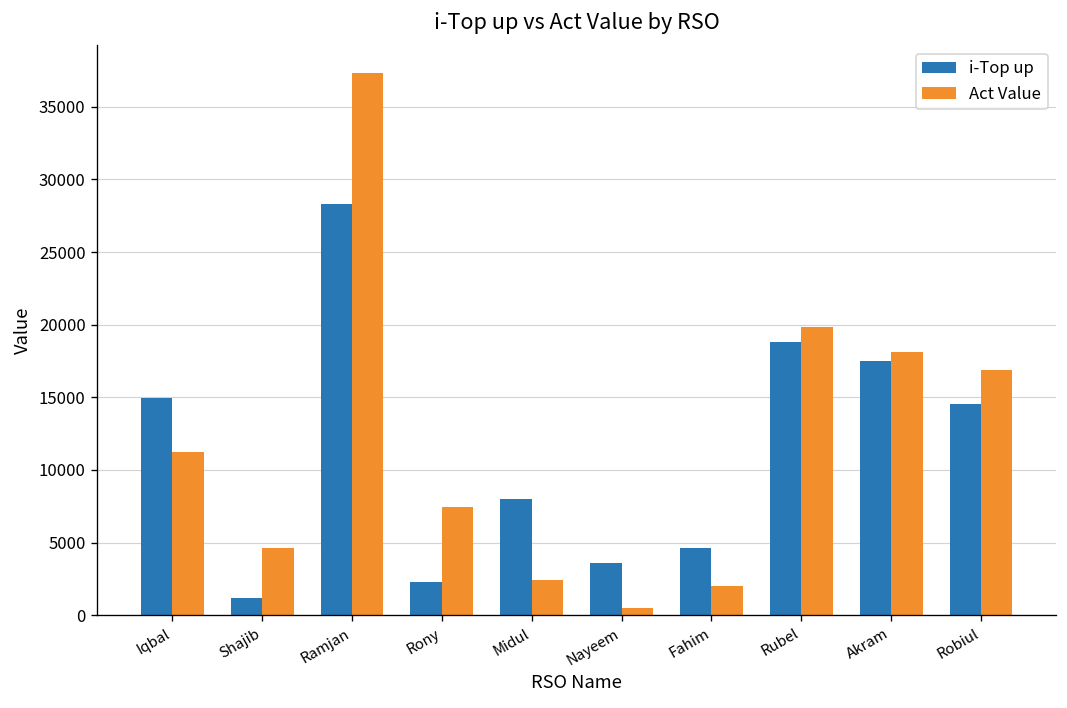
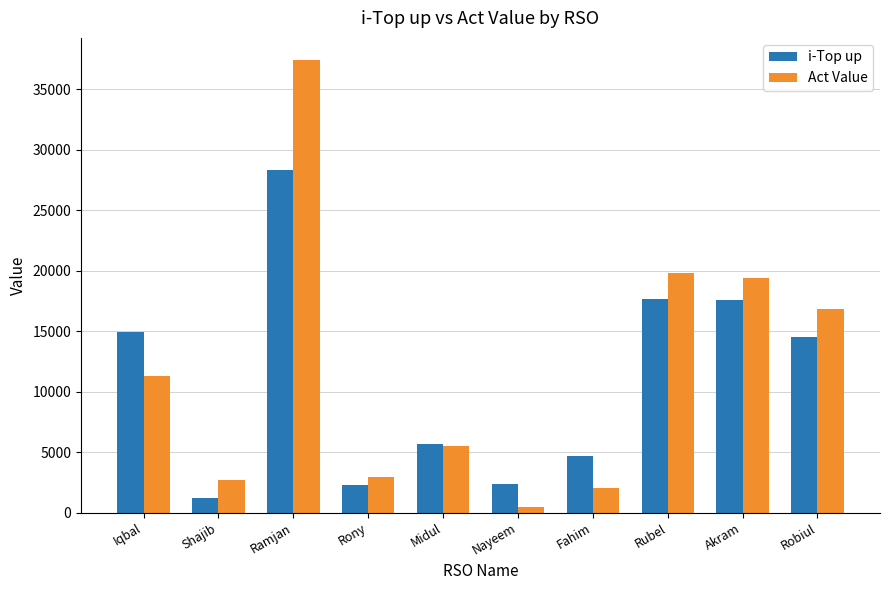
  {
    "i-Top up": {
      "Iqbal": 14900,
      "Shajib": 1200,
      "Ramjan": 28300,
      "Rony": 2300,
-     "Midul": 8000,
-     "Nayeem": 3600,
+     "Midul": 5700,
+     "Nayeem": 2400,
      "Fahim": 4600,
-     "Rubel": 18800,
+     "Rubel": 17700,
      "Akram": 17500,
      "Robiul": 14500
    },
    "Act Value": {
      "Iqbal": 11200,
-     "Shajib": 4600,
+     "Shajib": 2700,
      "Ramjan": 37400,
-     "Rony": 7400,
-     "Midul": 2400,
+     "Rony": 3000,
+     "Midul": 5500,
      "Nayeem": 500,
      "Fahim": 2000,
      "Rubel": 19800,
-     "Akram": 18100,
+     "Akram": 19400,
      "Robiul": 16800
    }
  }
